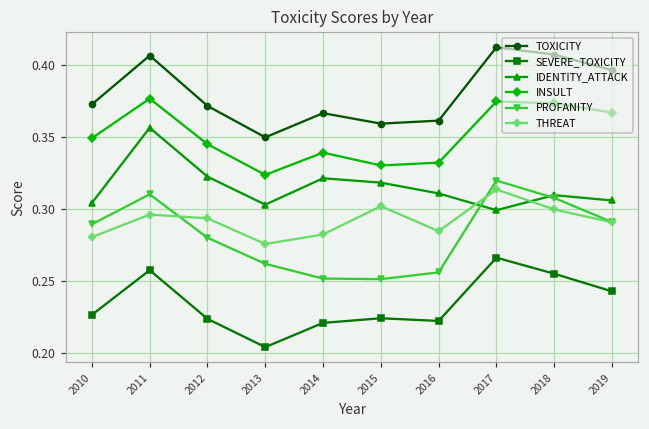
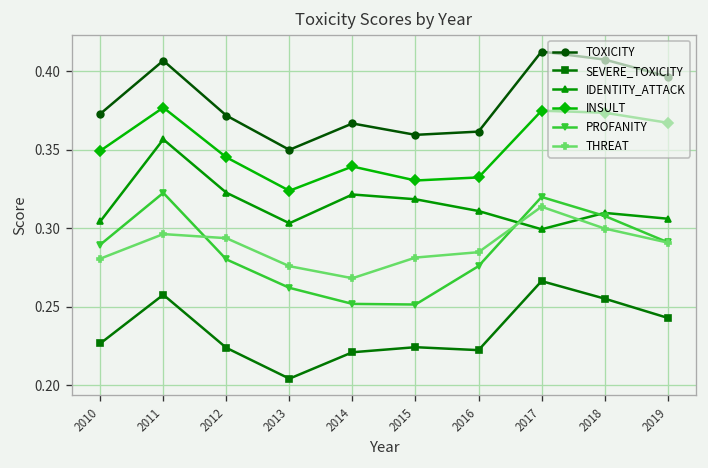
  {
    "PROFANITY": {
      "2010": 0.290,
-     "2011": 0.310,
+     "2011": 0.323,
      "2012": 0.280,
      "2013": 0.262,
      "2014": 0.252,
      "2015": 0.251,
-     "2016": 0.256,
+     "2016": 0.276,
      "2017": 0.320
    },
    "THREAT": {
      "2010": 0.281,
      "2011": 0.296,
      "2012": 0.294,
      "2013": 0.276,
-     "2014": 0.282,
-     "2015": 0.302,
+     "2014": 0.268,
+     "2015": 0.281,
      "2016": 0.285,
      "2017": 0.314,
      "2018": 0.300
    }
  }
